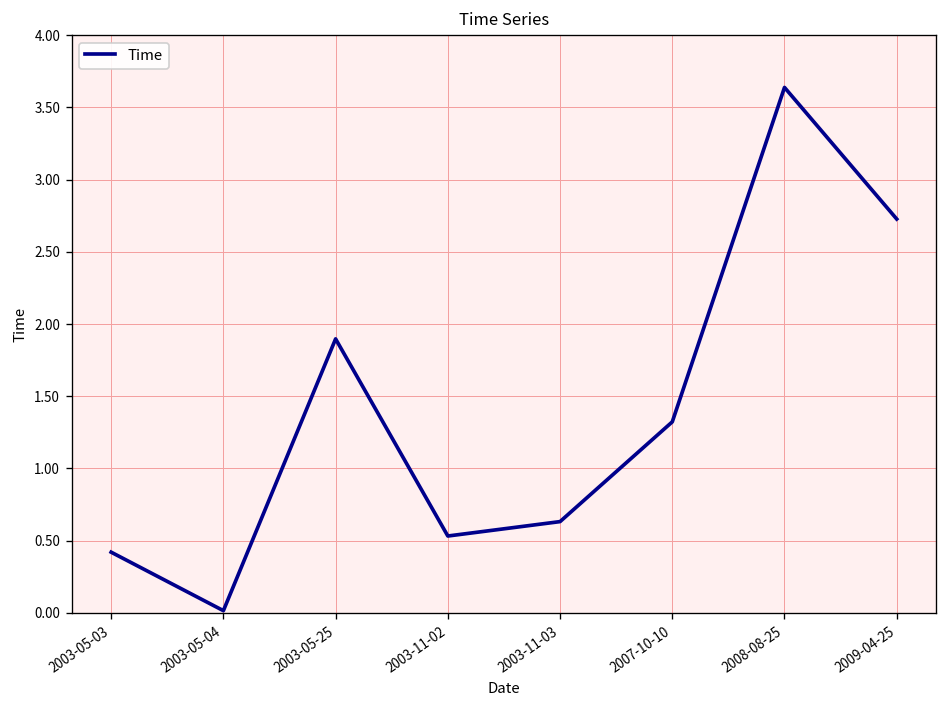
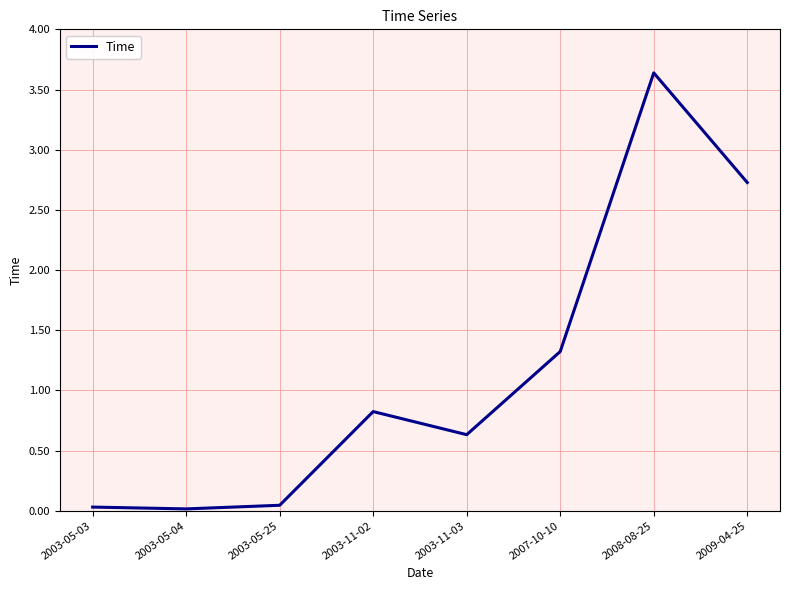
  {
-   "2003-05-03": 0.42,
+   "2003-05-03": 0.03,
    "2003-05-04": 0.02,
-   "2003-05-25": 1.90,
-   "2003-11-02": 0.53,
+   "2003-05-25": 0.05,
+   "2003-11-02": 0.82,
    "2003-11-03": 0.63,
    "2007-10-10": 1.32,
    "2008-08-25": 3.64,
    "2009-04-25": 2.73
  }
